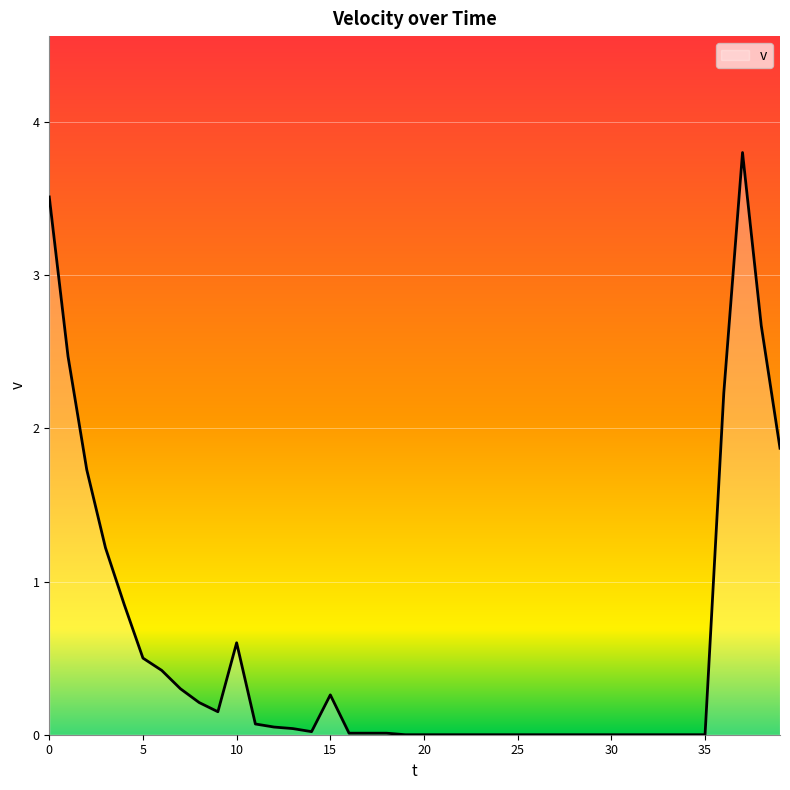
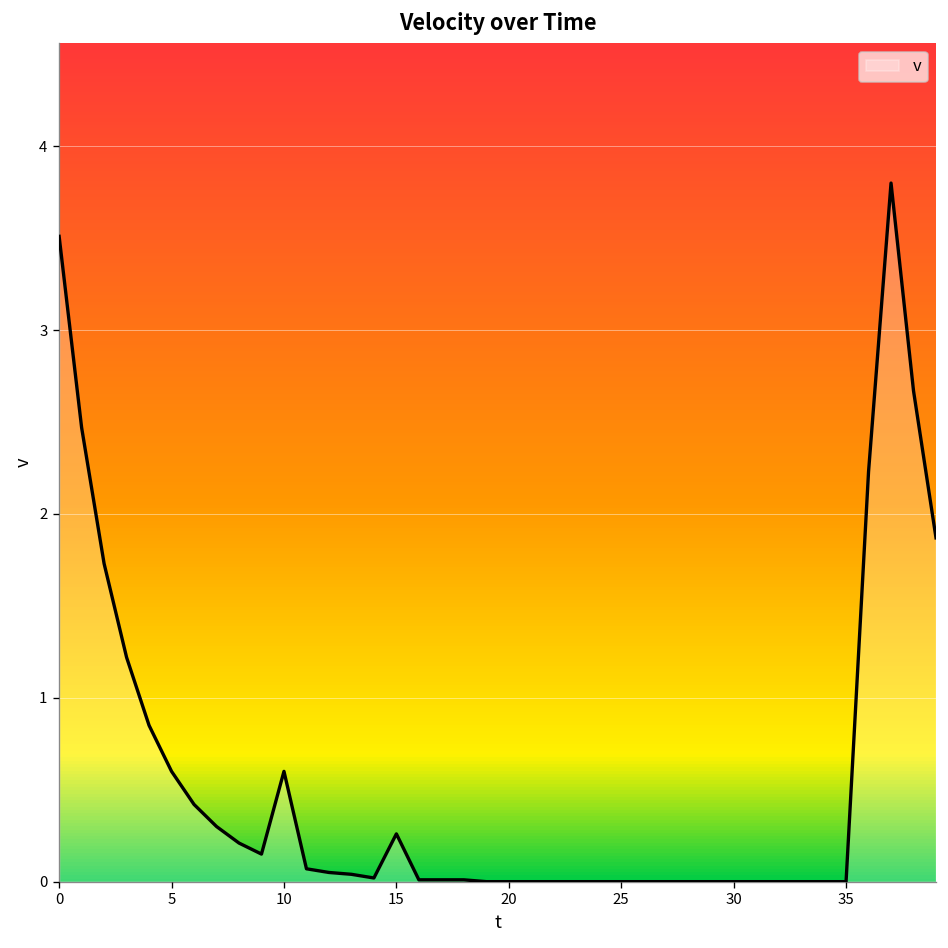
  {
    "0": 3.5,
-   "5": 0.5,
+   "5": 0.6,
    "10": 0.6,
    "15": 0.26,
    "20": 0.0,
    "25": 0.0,
    "30": 0.0,
    "35": 0.0
  }
